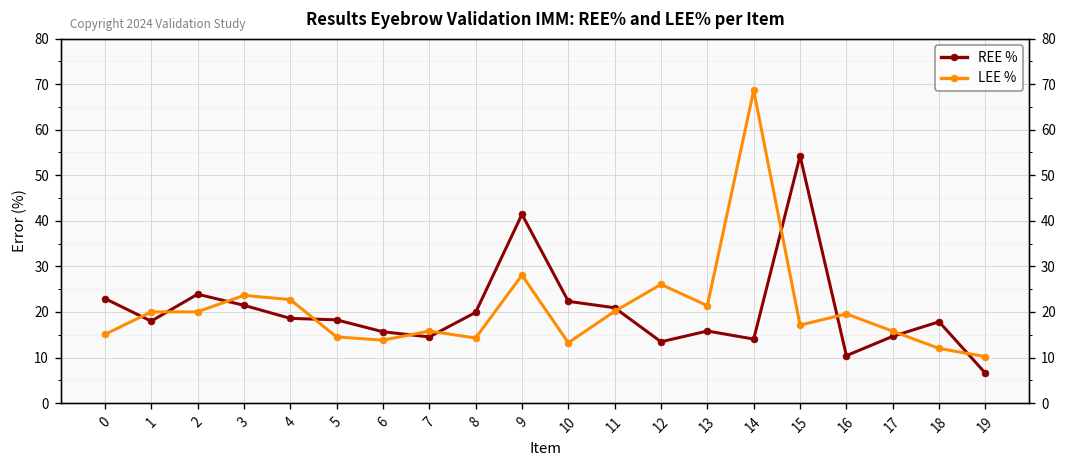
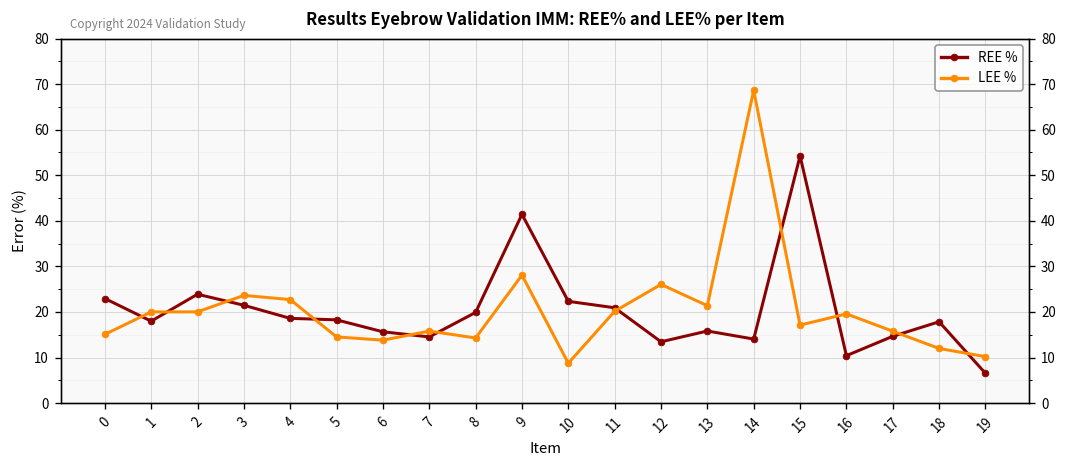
  {
    "REE %": {
      "0": 23,
      "1": 18,
      "2": 24,
      "3": 21,
      "4": 19,
      "5": 18,
      "6": 16,
      "7": 15,
      "8": 20,
      "9": 41,
      "10": 22,
      "11": 21,
      "12": 13,
      "13": 16,
      "14": 14,
      "15": 54,
      "16": 10,
      "17": 15,
      "18": 18,
      "19": 7
    },
    "LEE %": {
      "0": 15,
      "1": 20,
      "2": 20,
      "3": 24,
      "4": 23,
      "5": 15,
      "6": 14,
      "7": 16,
      "8": 14,
      "9": 28,
-     "10": 13,
+     "10": 9,
      "11": 20,
      "12": 26,
      "13": 21,
      "14": 69,
      "15": 17,
      "16": 20,
      "17": 16,
      "18": 12,
      "19": 10
    }
  }
